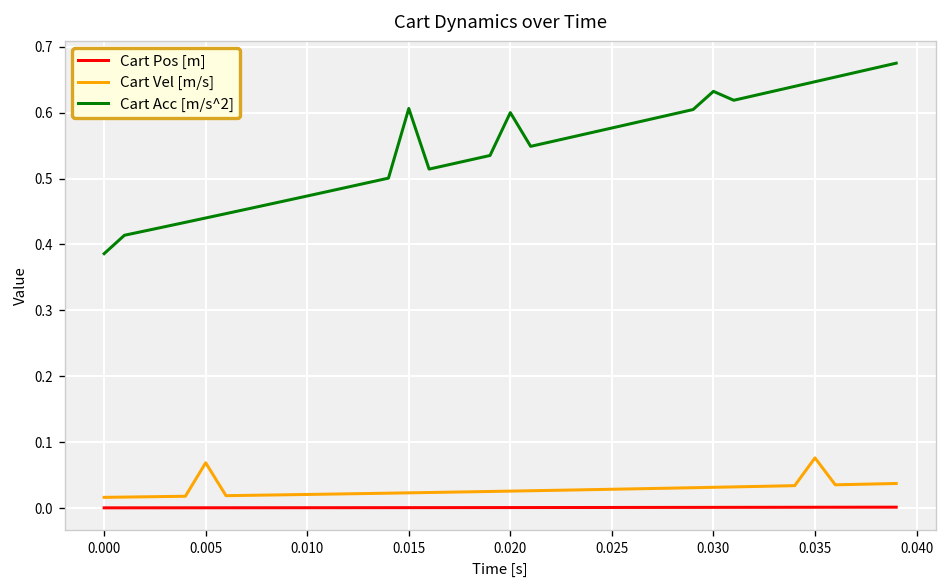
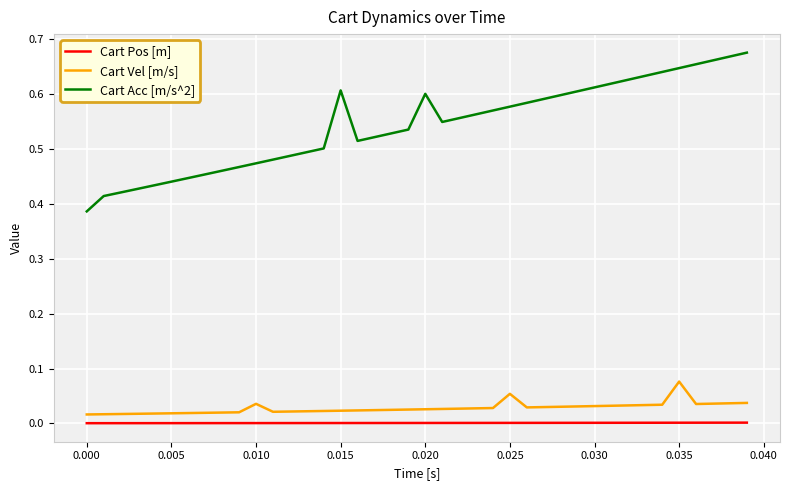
  {
    "Cart Pos [m]": {
      "0.000": 0.00,
      "0.005": 0.00,
      "0.010": 0.00,
      "0.015": 0.00,
      "0.020": 0.00,
      "0.025": 0.00,
      "0.030": 0.00,
      "0.035": 0.00
    },
    "Cart Vel [m/s]": {
      "0.000": 0.02,
-     "0.005": 0.07,
-     "0.010": 0.02,
+     "0.005": 0.02,
+     "0.010": 0.04,
      "0.015": 0.02,
      "0.020": 0.03,
-     "0.025": 0.03,
+     "0.025": 0.05,
      "0.030": 0.03,
      "0.035": 0.08
    },
    "Cart Acc [m/s^2]": {
      "0.000": 0.39,
      "0.005": 0.44,
      "0.010": 0.47,
      "0.015": 0.61,
      "0.020": 0.60,
      "0.025": 0.58,
-     "0.030": 0.63,
+     "0.030": 0.61,
      "0.035": 0.65
    }
  }
